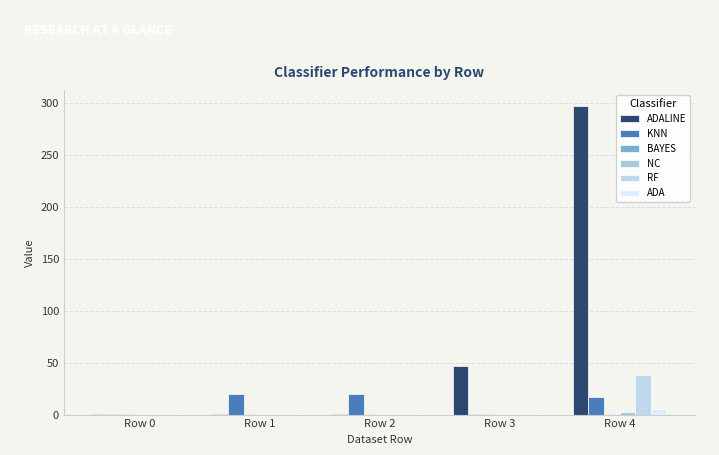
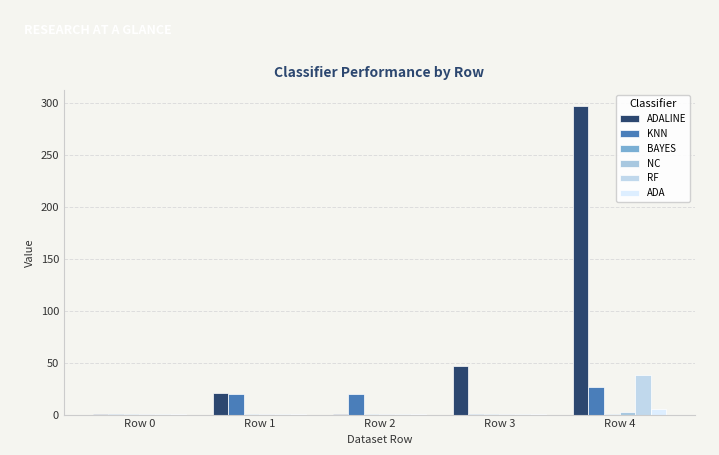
  {
    "ADALINE": {
-     "Row 1": 1,
+     "Row 1": 21,
      "Row 3": 47,
      "Row 4": 298
    },
    "KNN": {
      "Row 1": 20,
      "Row 2": 19,
-     "Row 4": 17
+     "Row 4": 27
    }
  }
